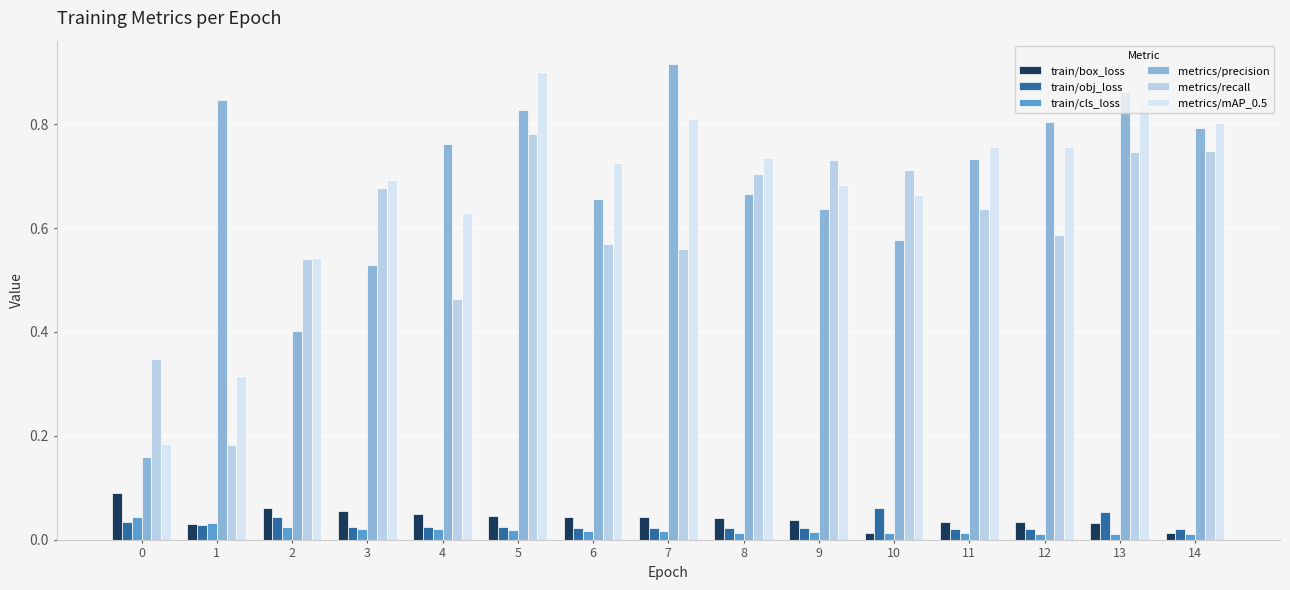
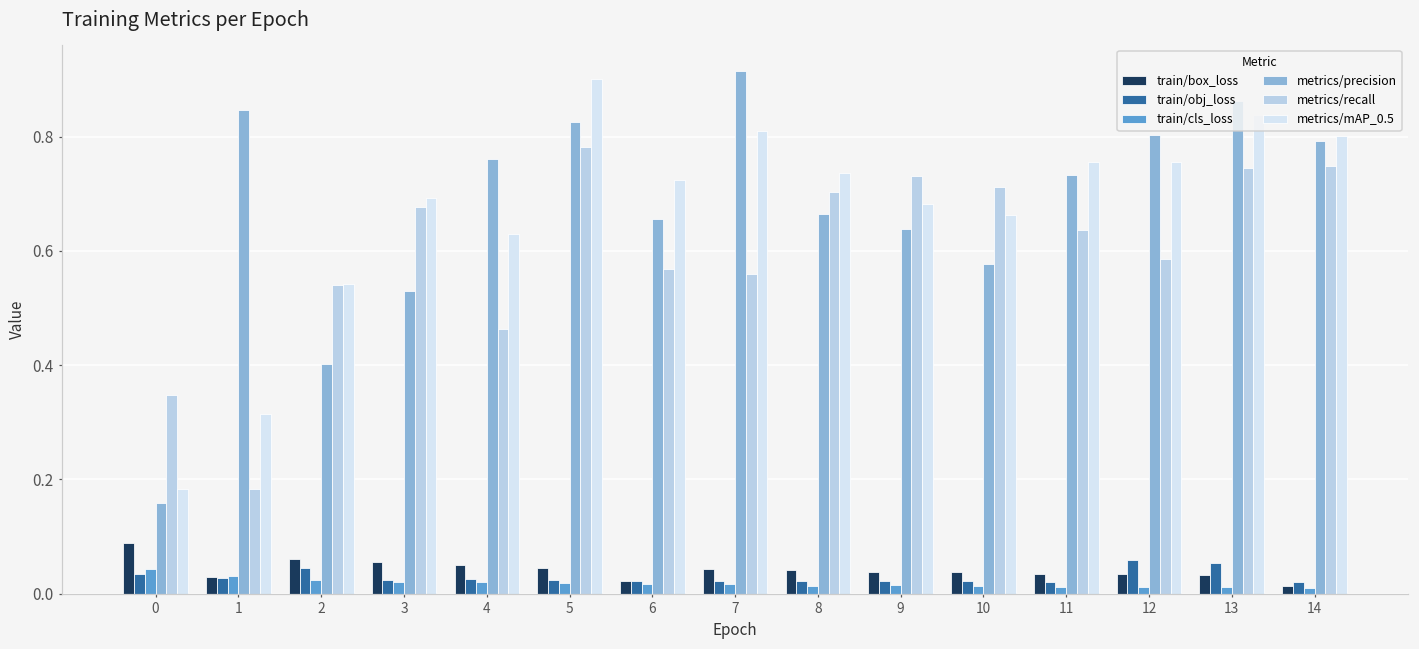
  {
    "train/box_loss": {
      "0": 0.09,
      "1": 0.03,
      "2": 0.06,
      "3": 0.05,
      "4": 0.05,
      "5": 0.05,
-     "6": 0.04,
+     "6": 0.02,
      "7": 0.04,
      "8": 0.04,
      "9": 0.04,
-     "10": 0.01,
+     "10": 0.04,
      "11": 0.03,
      "12": 0.04,
      "13": 0.03,
      "14": 0.01
    },
    "train/obj_loss": {
      "0": 0.03,
      "1": 0.03,
      "2": 0.04,
      "3": 0.02,
      "4": 0.03,
      "5": 0.02,
      "6": 0.02,
      "7": 0.02,
      "8": 0.02,
      "9": 0.02,
-     "10": 0.06,
+     "10": 0.02,
      "11": 0.02,
-     "12": 0.02,
+     "12": 0.06,
      "13": 0.05,
      "14": 0.02
    }
  }
